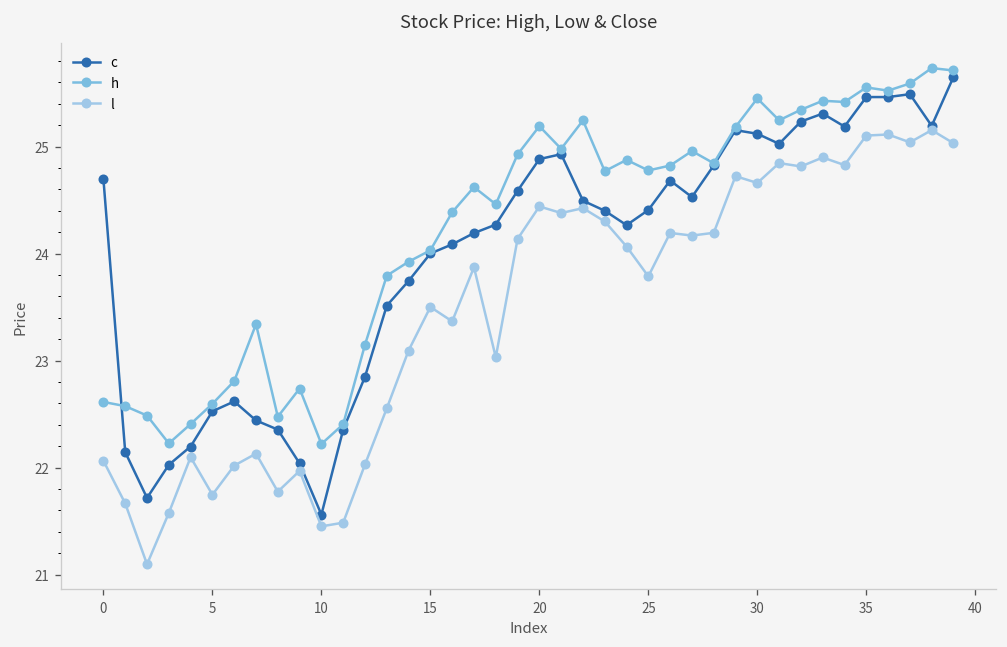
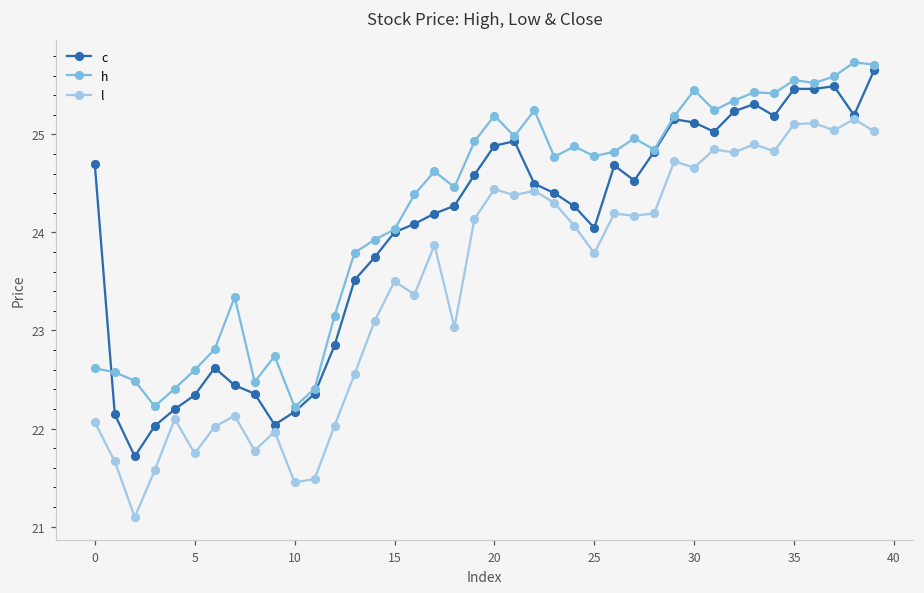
  {
    "c": {
      "0": 24.7,
-     "5": 22.5,
-     "10": 21.6,
+     "5": 22.3,
+     "10": 22.2,
      "15": 24.0,
      "20": 24.9,
-     "25": 24.4,
+     "25": 24.0,
      "30": 25.1,
      "35": 25.5
    }
  }
